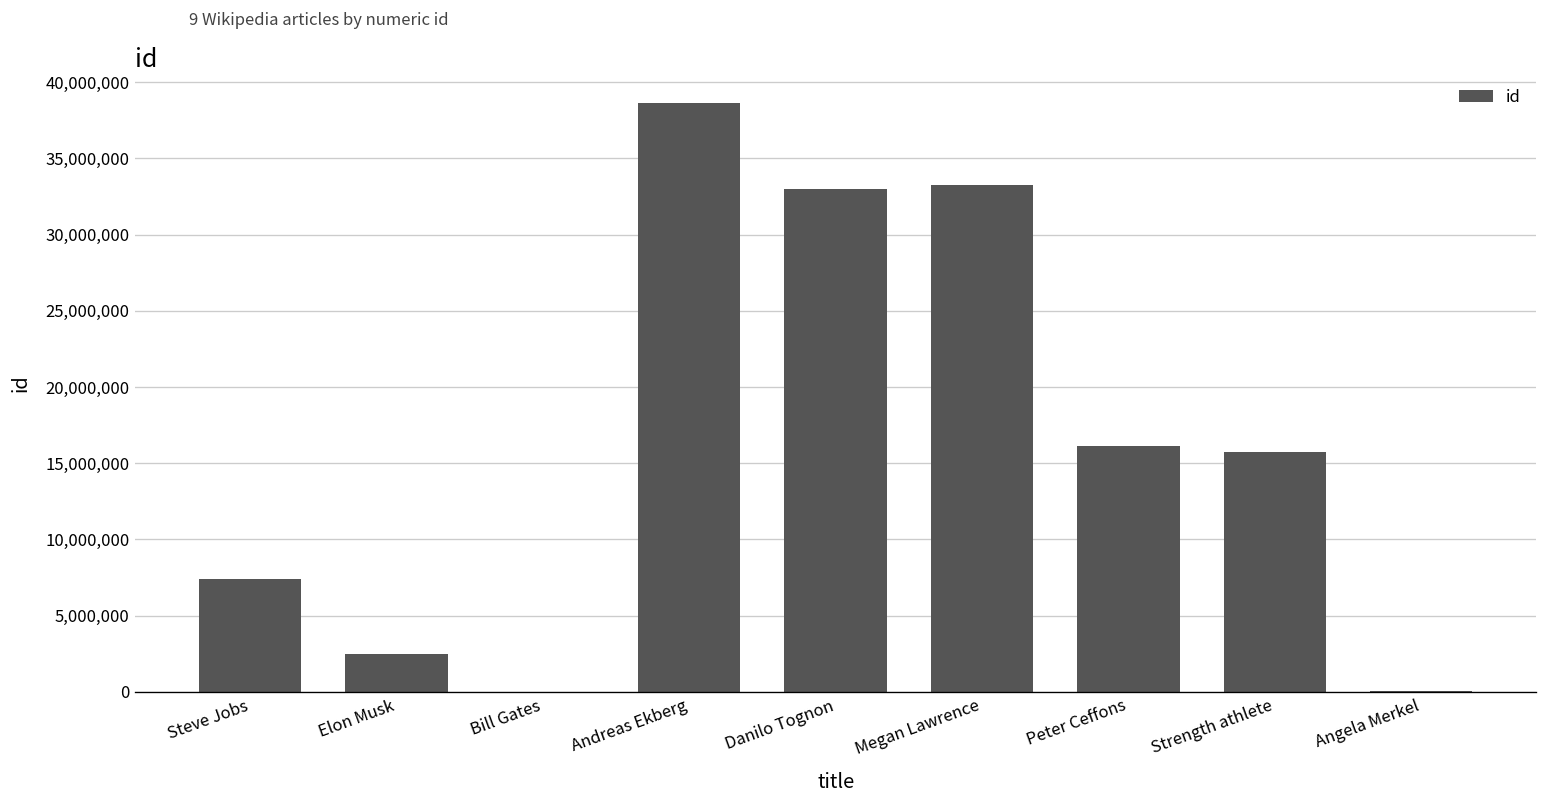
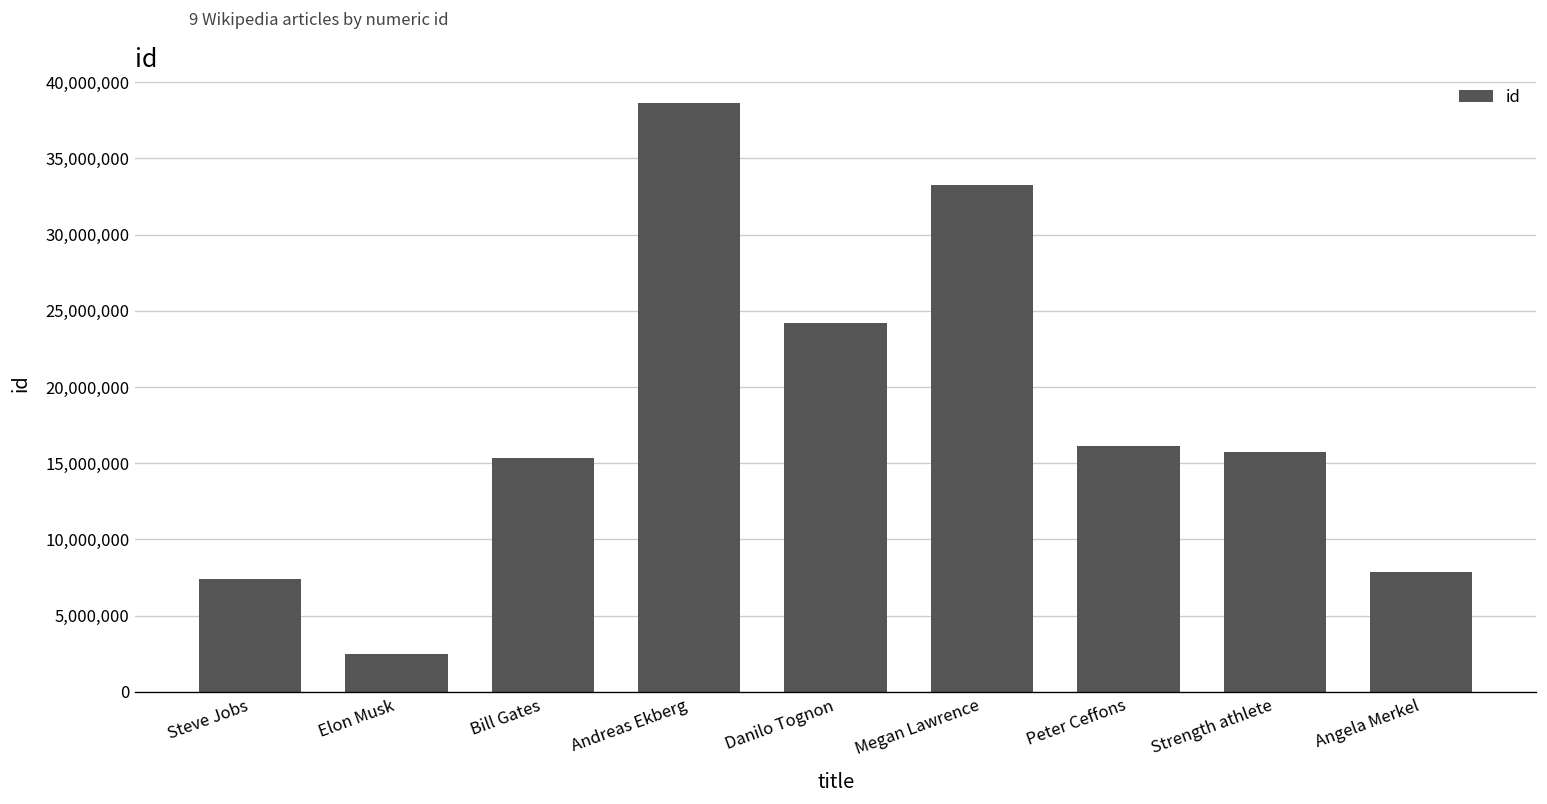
  {
    "Steve Jobs": "7,400,000",
    "Elon Musk": "2,500,000",
-   "Bill Gates": "0",
+   "Bill Gates": "15,400,000",
    "Andreas Ekberg": "38,600,000",
-   "Danilo Tognon": "33,000,000",
+   "Danilo Tognon": "24,200,000",
    "Megan Lawrence": "33,300,000",
    "Peter Ceffons": "16,100,000",
    "Strength athlete": "15,700,000",
-   "Angela Merkel": "100,000"
+   "Angela Merkel": "7,900,000"
  }
